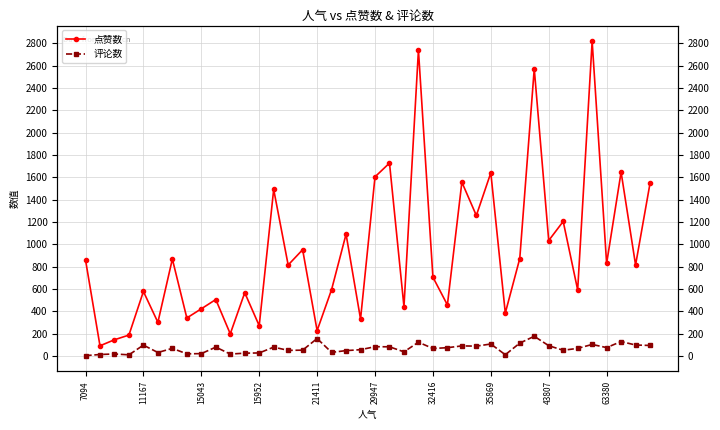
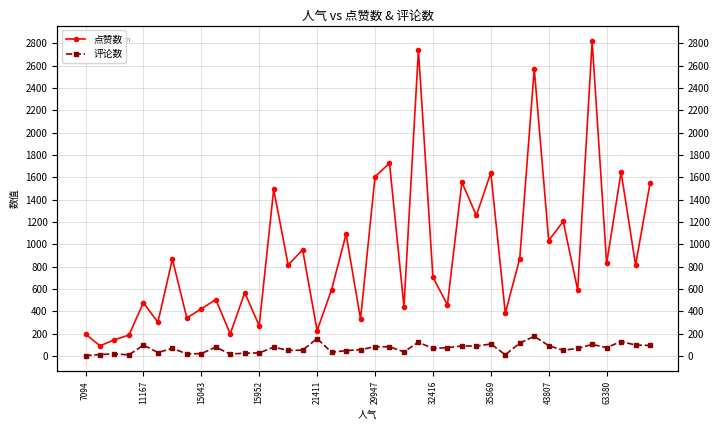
  {
    "点赞数": {
-     "7094": 860,
-     "11167": 580,
+     "7094": 200,
+     "11167": 480,
      "15043": 420,
      "15952": 270,
      "21411": 230,
      "29947": 1610,
      "32416": 710,
      "35869": 1640,
      "43807": 1040,
      "63380": 830
    },
    "评论数": {
      "7094": 10,
      "11167": 100,
      "15043": 20,
      "15952": 30,
      "21411": 160,
      "29947": 90,
      "32416": 70,
      "35869": 110,
      "43807": 90,
      "63380": 80
    }
  }
